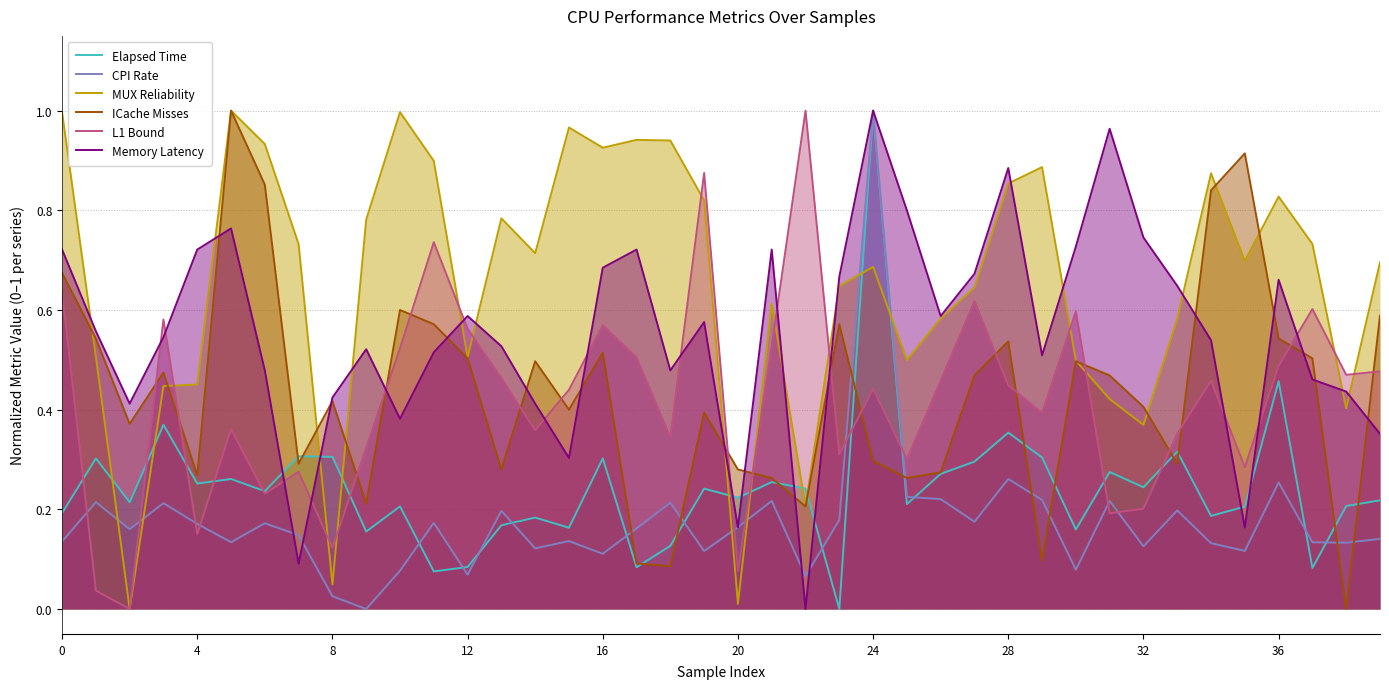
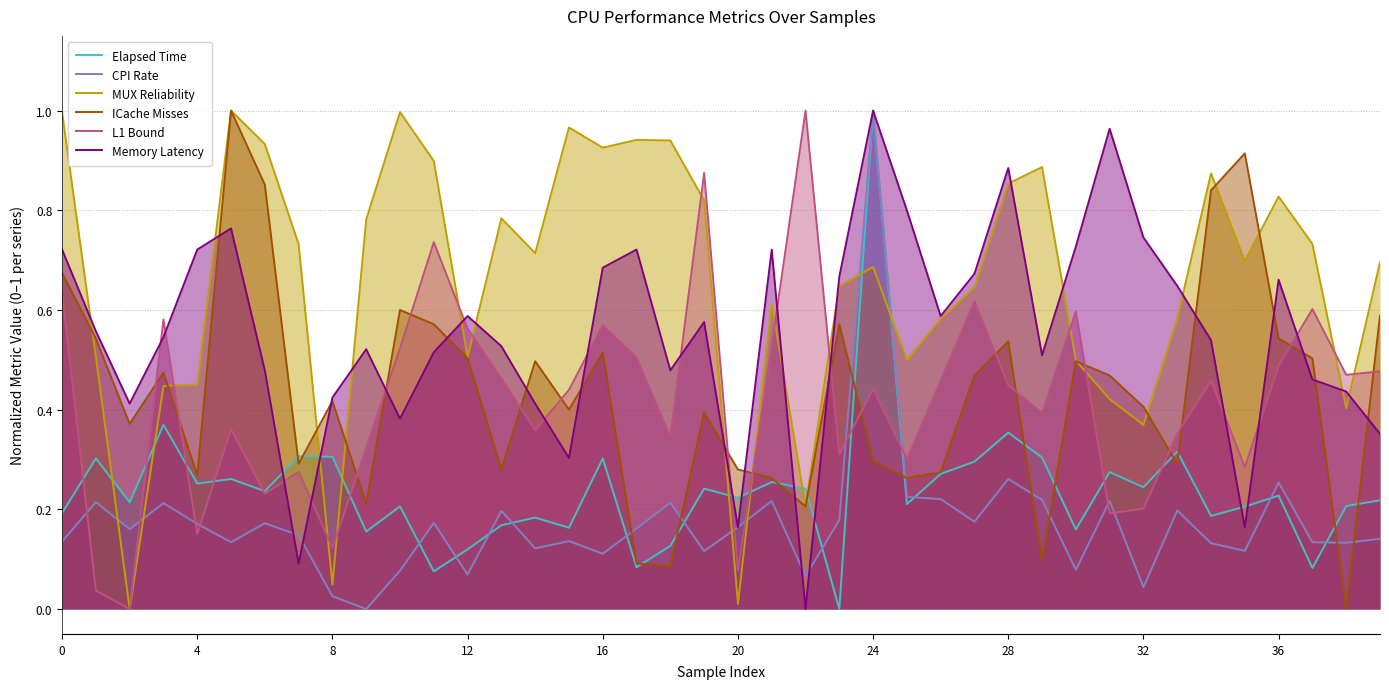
  {
    "Elapsed Time": {
      "0": 0.19,
      "4": 0.25,
      "8": 0.31,
-     "12": 0.08,
+     "12": 0.12,
      "16": 0.30,
      "20": 0.22,
      "28": 0.35,
      "32": 0.24,
-     "36": 0.46
+     "36": 0.23
    },
    "CPI Rate": {
      "0": 0.14,
      "4": 0.17,
      "8": 0.03,
      "12": 0.07,
      "16": 0.11,
      "28": 0.26,
-     "32": 0.13,
+     "32": 0.04,
      "36": 0.25
    },
    "MUX Reliability": {
      "0": 1.00,
      "4": 0.45,
      "8": 0.05,
      "16": 0.93,
      "20": 0.01,
      "24": 0.69,
      "28": 0.85,
      "32": 0.37,
      "36": 0.83
    },
    "ICache Misses": {
      "0": 0.67,
      "4": 0.27,
      "8": 0.42,
      "16": 0.51,
      "20": 0.28,
      "24": 0.30,
      "28": 0.54,
      "32": 0.41,
      "36": 0.54
    },
    "L1 Bound": {
      "0": 0.64,
      "4": 0.15,
      "8": 0.12,
      "12": 0.56,
      "16": 0.57,
      "20": 0.08,
      "24": 0.44,
      "28": 0.45,
      "32": 0.20,
      "36": 0.49
    },
    "Memory Latency": {
      "0": 0.72,
      "4": 0.72,
      "8": 0.42,
      "12": 0.59,
      "16": 0.68,
      "28": 0.88,
      "32": 0.75,
      "36": 0.66
    }
  }
